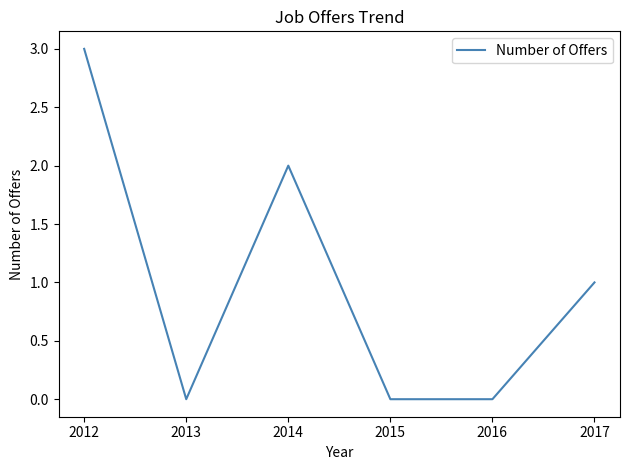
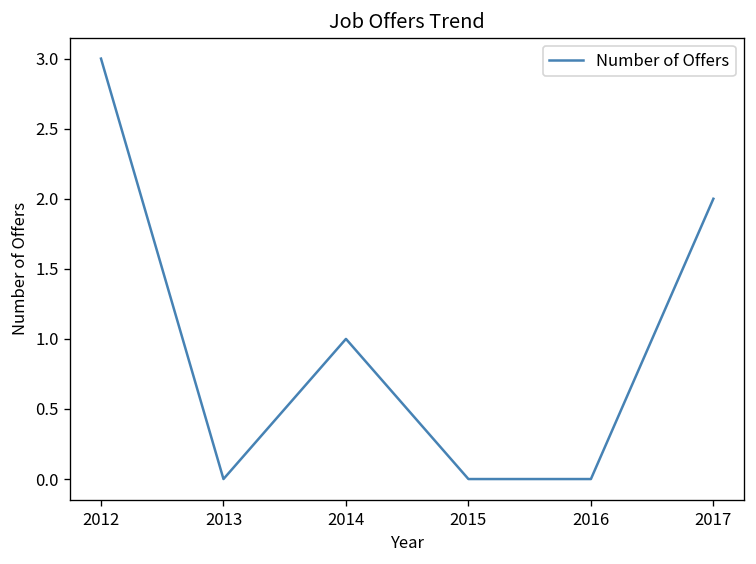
  {
    "2012": 3,
    "2013": 0,
-   "2014": 2,
+   "2014": 1,
    "2015": 0,
    "2016": 0,
-   "2017": 1
+   "2017": 2
  }
